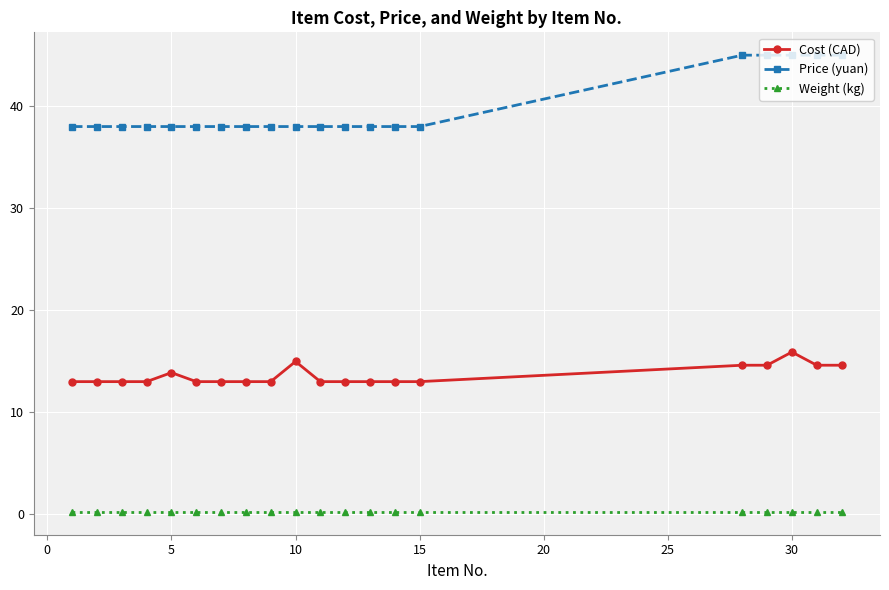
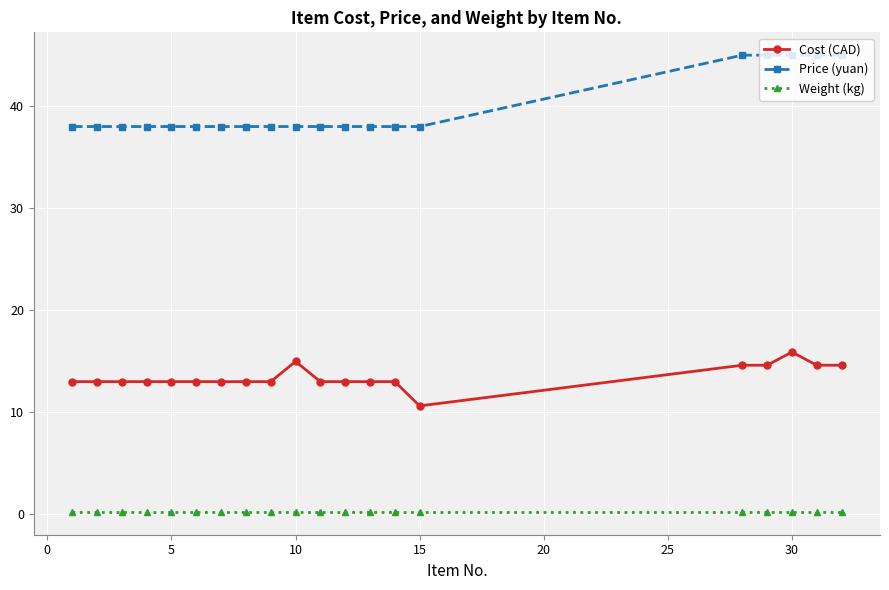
  {
    "Cost (CAD)": {
-     "5": 13.9,
+     "5": 13.0,
      "10": 15.0,
-     "15": 13.0,
+     "15": 10.6,
      "30": 15.9
    },
    "Price (yuan)": {
      "5": 38.0,
      "10": 38.0,
      "15": 38.0
    },
    "Weight (kg)": {
      "5": 0.2,
      "10": 0.2,
      "15": 0.2,
      "30": 0.2
    }
  }
